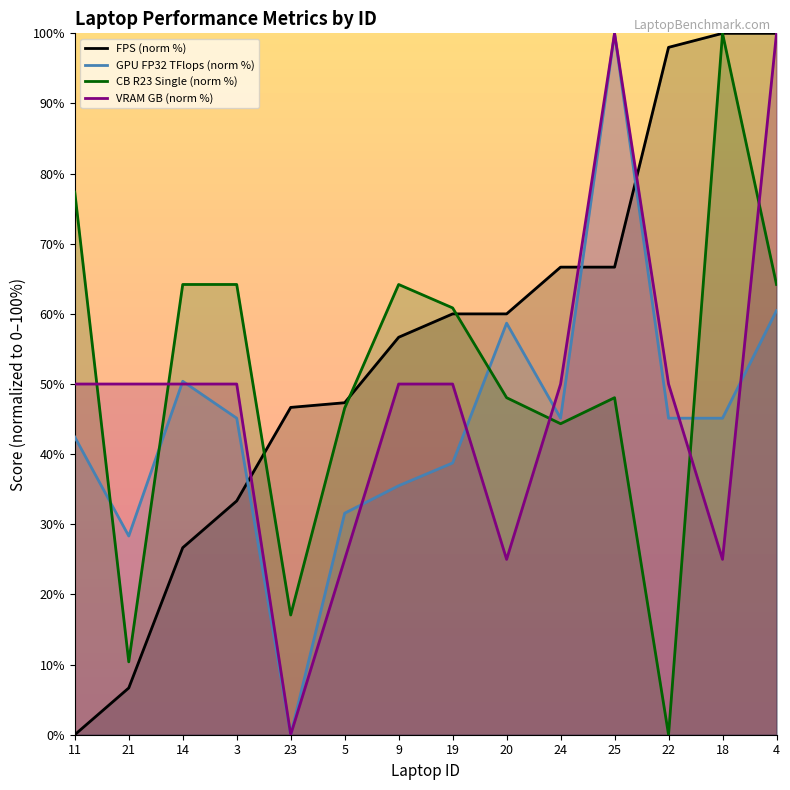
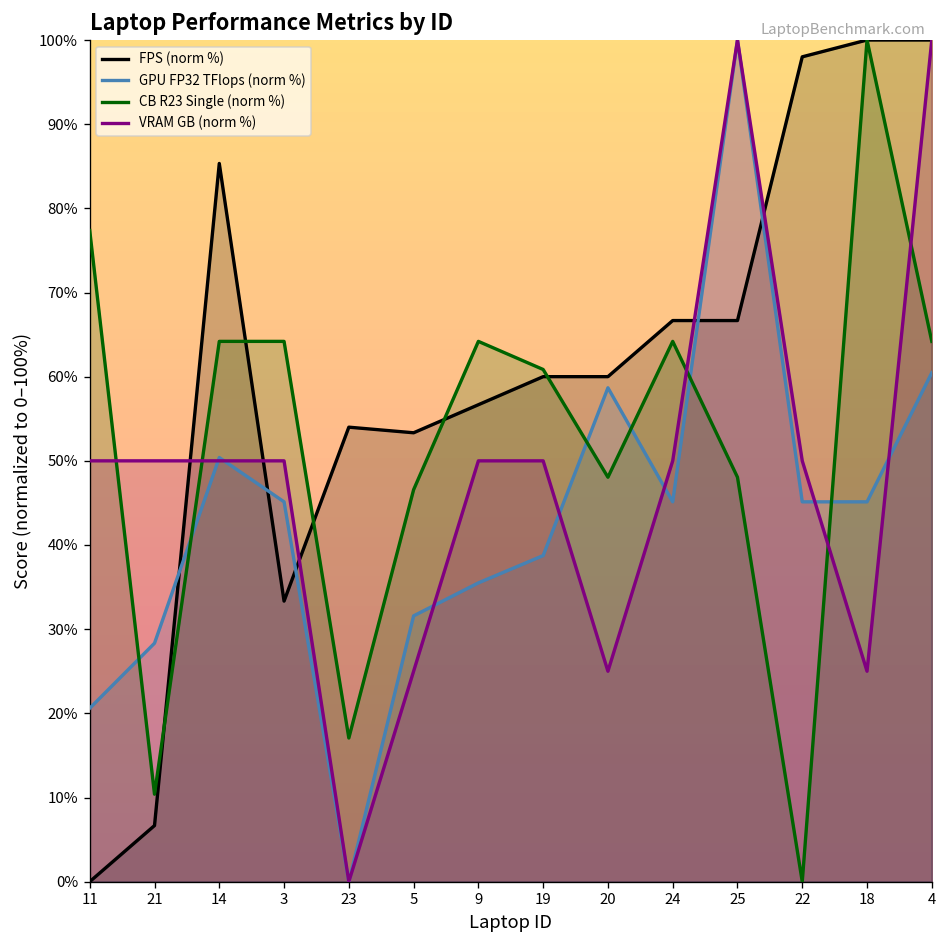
  {
    "FPS (norm %)": {
      "11": "0%",
      "21": "7%",
-     "14": "27%",
+     "14": "85%",
      "3": "33%",
-     "23": "47%",
-     "5": "47%",
+     "23": "54%",
+     "5": "53%",
      "9": "57%",
      "19": "60%",
      "20": "60%",
      "24": "67%",
      "25": "67%",
      "22": "98%"
    },
    "GPU FP32 TFlops (norm %)": {
-     "11": "42%",
+     "11": "21%",
      "21": "28%",
      "14": "50%",
      "3": "45%",
      "5": "32%",
      "9": "35%",
      "19": "39%",
      "20": "59%",
      "24": "45%",
      "22": "45%",
      "18": "45%",
      "4": "60%"
    },
    "CB R23 Single (norm %)": {
      "11": "77%",
      "21": "10%",
      "14": "64%",
      "3": "64%",
      "23": "17%",
      "5": "47%",
      "9": "64%",
      "19": "61%",
      "20": "48%",
-     "24": "44%",
+     "24": "64%",
      "25": "48%",
      "22": "0%",
      "4": "64%"
    },
    "VRAM GB (norm %)": {
      "11": "50%",
      "21": "50%",
      "14": "50%",
      "3": "50%",
      "5": "25%",
      "9": "50%",
      "19": "50%",
      "20": "25%",
      "24": "50%",
      "22": "50%",
      "18": "25%"
    }
  }
